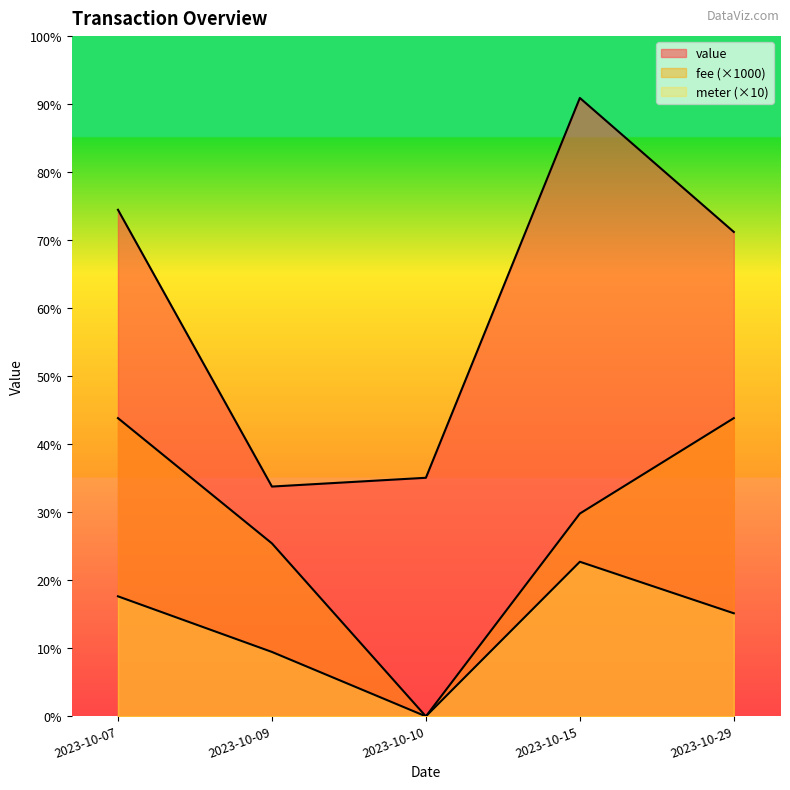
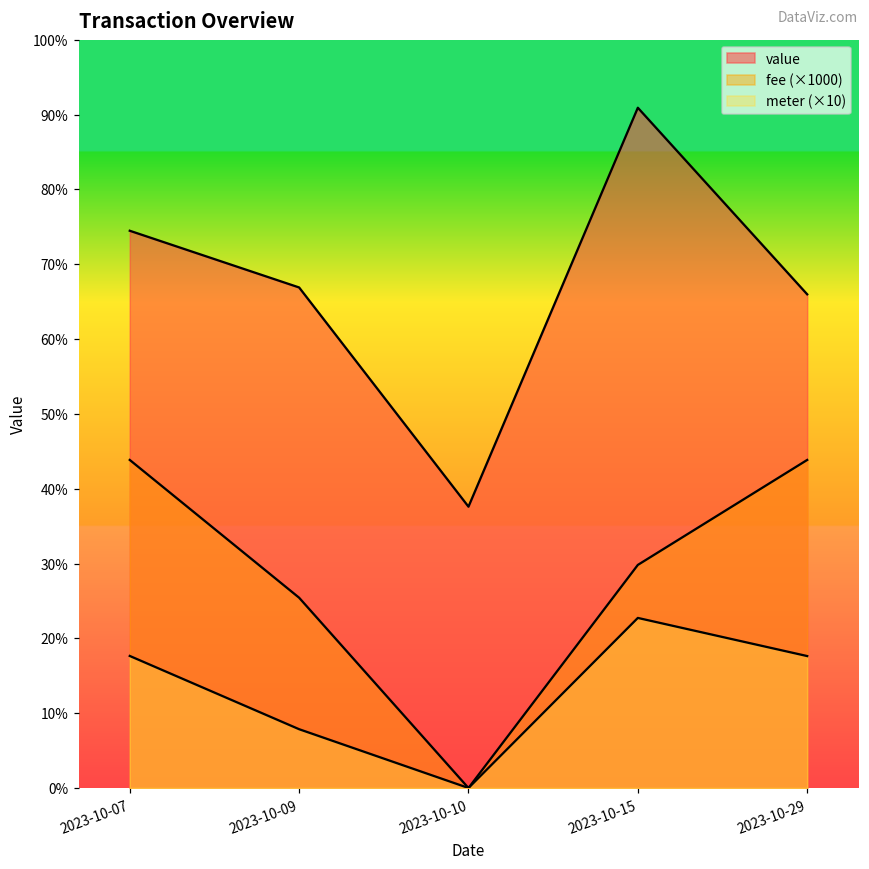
  {
    "value": {
      "2023-10-07": "74%",
-     "2023-10-09": "34%",
-     "2023-10-10": "35%",
+     "2023-10-09": "67%",
+     "2023-10-10": "38%",
      "2023-10-15": "91%",
-     "2023-10-29": "71%"
+     "2023-10-29": "66%"
    },
    "fee (×1000)": {
      "2023-10-07": "44%",
      "2023-10-09": "25%",
      "2023-10-15": "30%",
      "2023-10-29": "44%"
    },
    "meter (×10)": {
      "2023-10-07": "18%",
-     "2023-10-09": "9%",
+     "2023-10-09": "8%",
      "2023-10-15": "23%",
-     "2023-10-29": "15%"
+     "2023-10-29": "18%"
    }
  }
